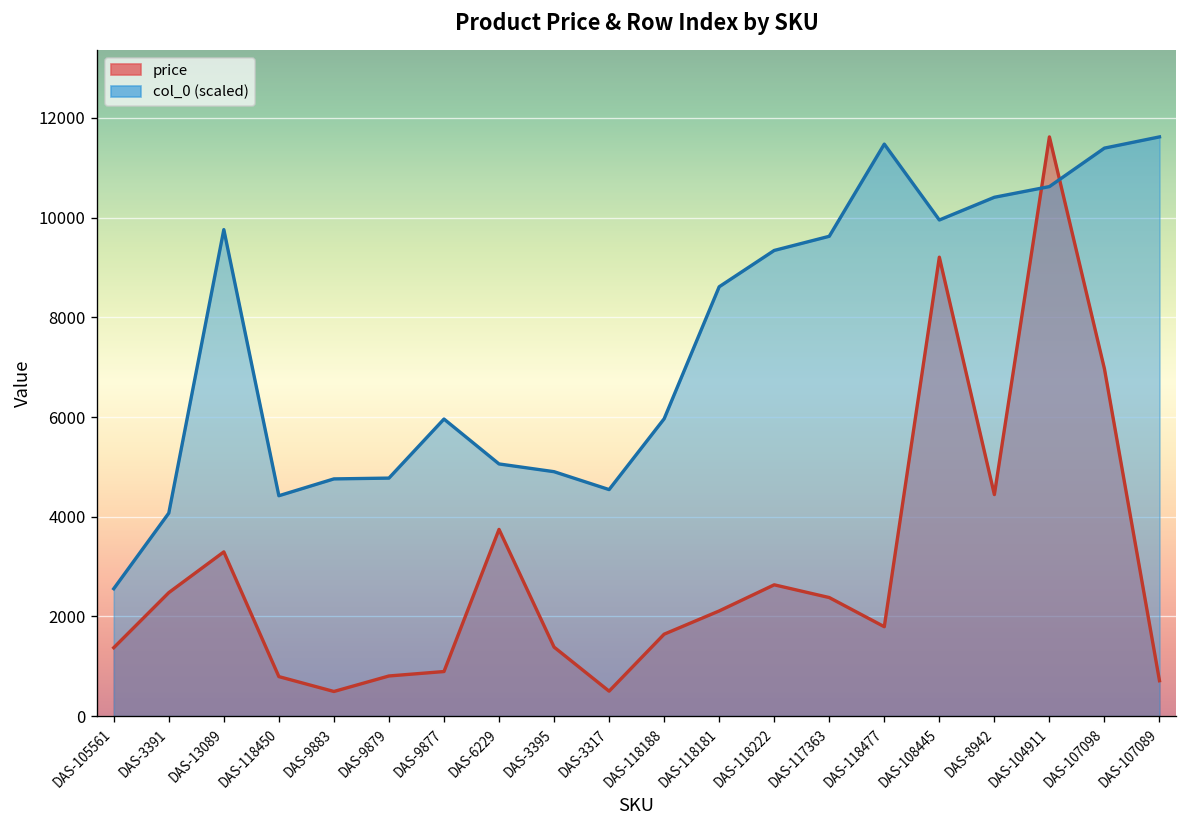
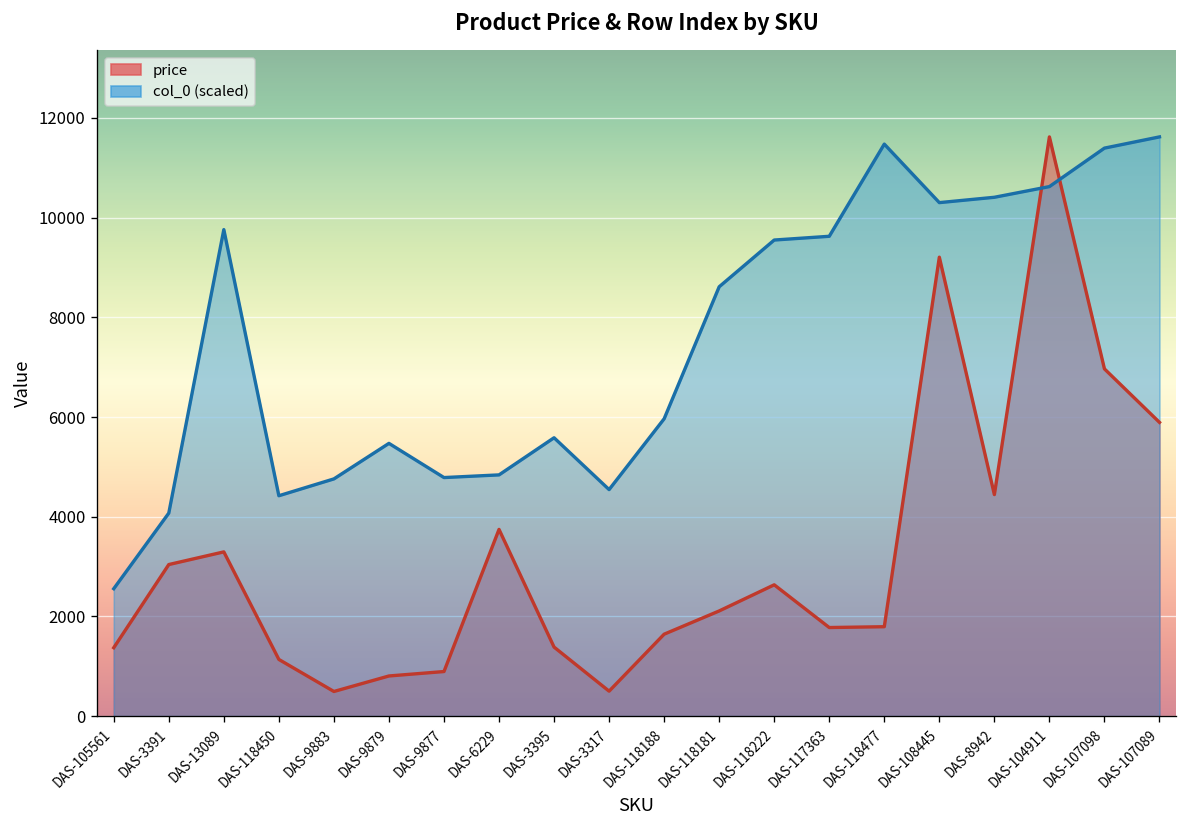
  {
    "price": {
      "DAS-105561": 1400,
-     "DAS-3391": 2500,
+     "DAS-3391": 3000,
      "DAS-13089": 3300,
-     "DAS-118450": 800,
+     "DAS-118450": 1100,
      "DAS-9883": 500,
      "DAS-9879": 800,
      "DAS-9877": 900,
      "DAS-6229": 3700,
      "DAS-3395": 1400,
      "DAS-3317": 500,
      "DAS-118188": 1600,
      "DAS-118181": 2100,
      "DAS-118222": 2600,
-     "DAS-117363": 2400,
+     "DAS-117363": 1800,
      "DAS-118477": 1800,
      "DAS-108445": 9200,
      "DAS-8942": 4400,
      "DAS-104911": 11600,
      "DAS-107098": 7000,
-     "DAS-107089": 700
+     "DAS-107089": 5900
    },
    "col_0 (scaled)": {
      "DAS-105561": 2600,
      "DAS-3391": 4100,
      "DAS-13089": 9800,
      "DAS-118450": 4400,
      "DAS-9883": 4800,
-     "DAS-9879": 4800,
-     "DAS-9877": 6000,
-     "DAS-6229": 5100,
-     "DAS-3395": 4900,
+     "DAS-9879": 5500,
+     "DAS-9877": 4800,
+     "DAS-6229": 4800,
+     "DAS-3395": 5600,
      "DAS-3317": 4500,
      "DAS-118188": 6000,
      "DAS-118181": 8600,
-     "DAS-118222": 9300,
+     "DAS-118222": 9600,
      "DAS-117363": 9600,
      "DAS-118477": 11500,
-     "DAS-108445": 10000,
+     "DAS-108445": 10300,
      "DAS-8942": 10400,
      "DAS-104911": 10600,
      "DAS-107098": 11400,
      "DAS-107089": 11600
    }
  }
